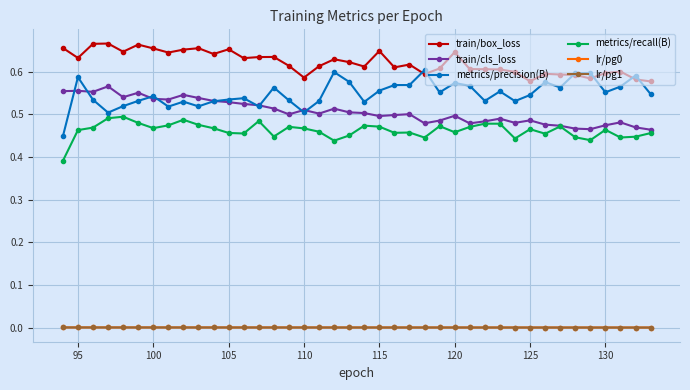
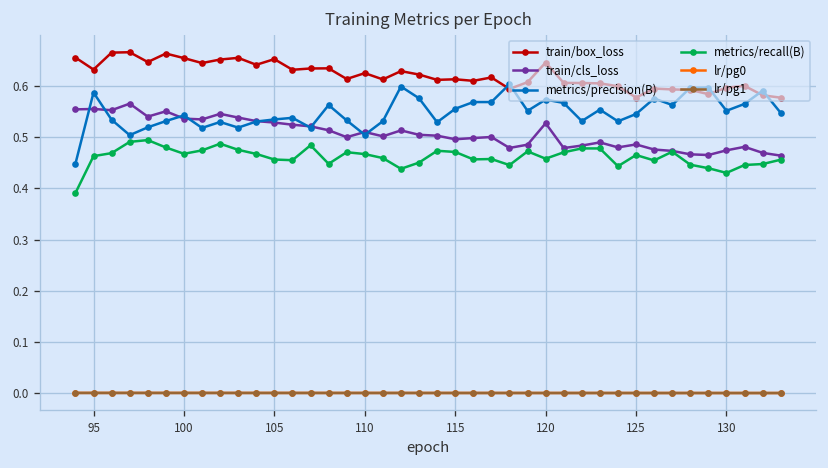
  {
    "train/box_loss": {
      "95": 0.63,
      "100": 0.65,
      "105": 0.65,
-     "110": 0.59,
-     "115": 0.65
+     "110": 0.63,
+     "115": 0.61
    },
    "train/cls_loss": {
      "95": 0.56,
      "100": 0.54,
      "105": 0.53,
      "115": 0.50,
-     "120": 0.50,
+     "120": 0.53,
      "125": 0.49,
      "130": 0.47
    },
    "metrics/precision(B)": {
      "95": 0.59,
      "100": 0.54,
      "105": 0.53,
      "115": 0.56,
      "125": 0.55,
      "130": 0.55
    },
    "metrics/recall(B)": {
      "95": 0.46,
      "100": 0.47,
      "105": 0.46,
      "110": 0.47,
      "115": 0.47,
      "120": 0.46,
      "125": 0.47,
-     "130": 0.46
+     "130": 0.43
    },
    "lr/pg1": {
      "95": 0.00,
      "100": 0.00,
      "105": 0.00,
      "110": 0.00,
      "115": 0.00,
      "120": 0.00,
      "125": 0.00,
      "130": 0.00
    }
  }
